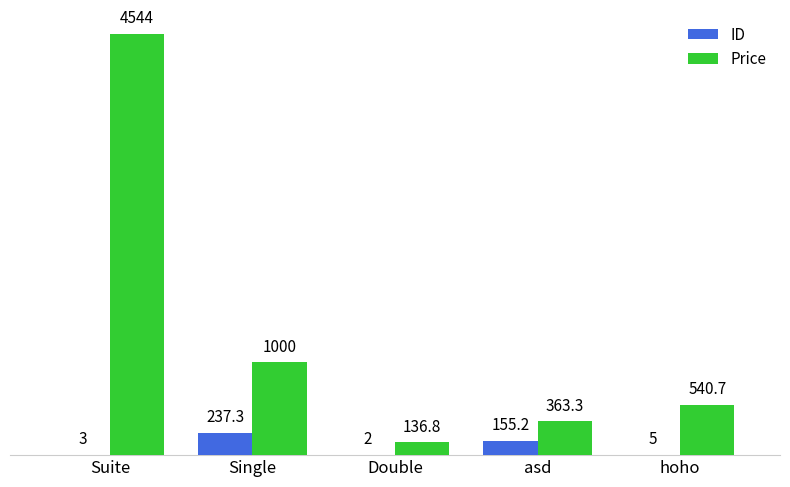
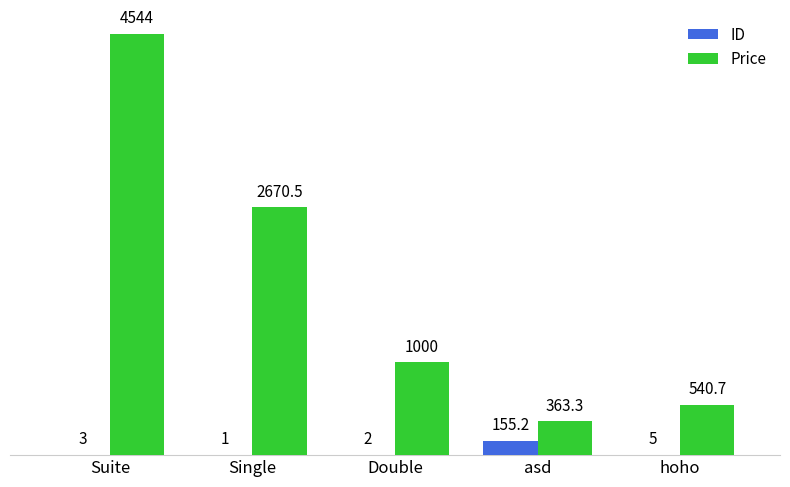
  {
    "ID": {
      "Suite": 3,
-     "Single": 237.3,
+     "Single": 1,
      "Double": 2,
      "asd": 155.2,
      "hoho": 5
    },
    "Price": {
      "Suite": 4544,
-     "Single": 1000,
-     "Double": 136.8,
+     "Single": 2670.5,
+     "Double": 1000,
      "asd": 363.3,
      "hoho": 540.7
    }
  }
